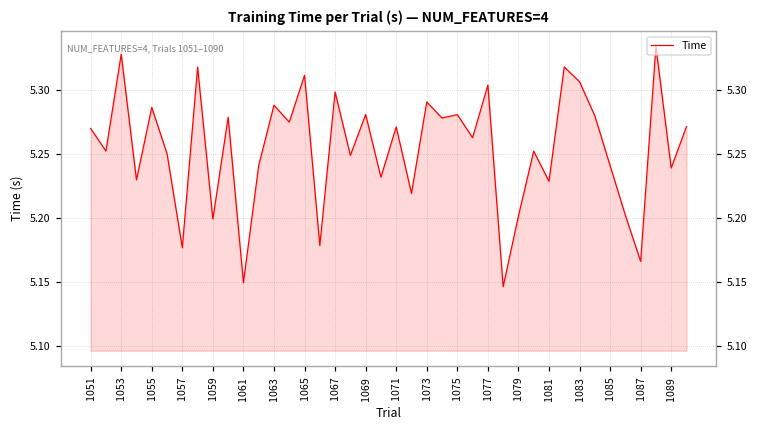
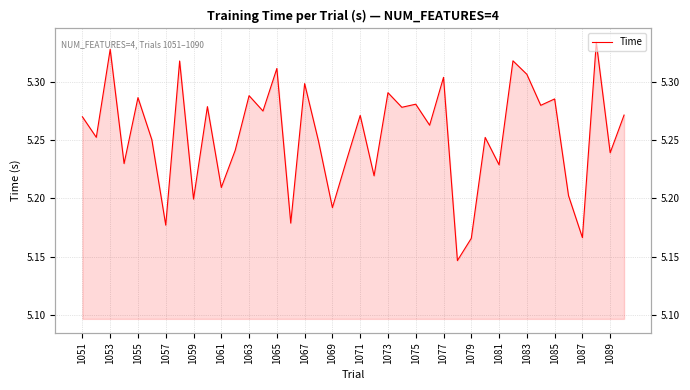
  {
    "1051": 5.270,
    "1055": 5.286,
    "1057": 5.177,
    "1059": 5.199,
-   "1061": 5.150,
+   "1061": 5.209,
    "1063": 5.288,
    "1065": 5.311,
    "1067": 5.298,
-   "1069": 5.281,
+   "1069": 5.192,
    "1071": 5.271,
    "1073": 5.291,
    "1075": 5.281,
    "1077": 5.304,
-   "1079": 5.202,
+   "1079": 5.166,
    "1081": 5.229,
    "1083": 5.306,
-   "1085": 5.241,
+   "1085": 5.285,
    "1087": 5.166,
    "1089": 5.239
  }
